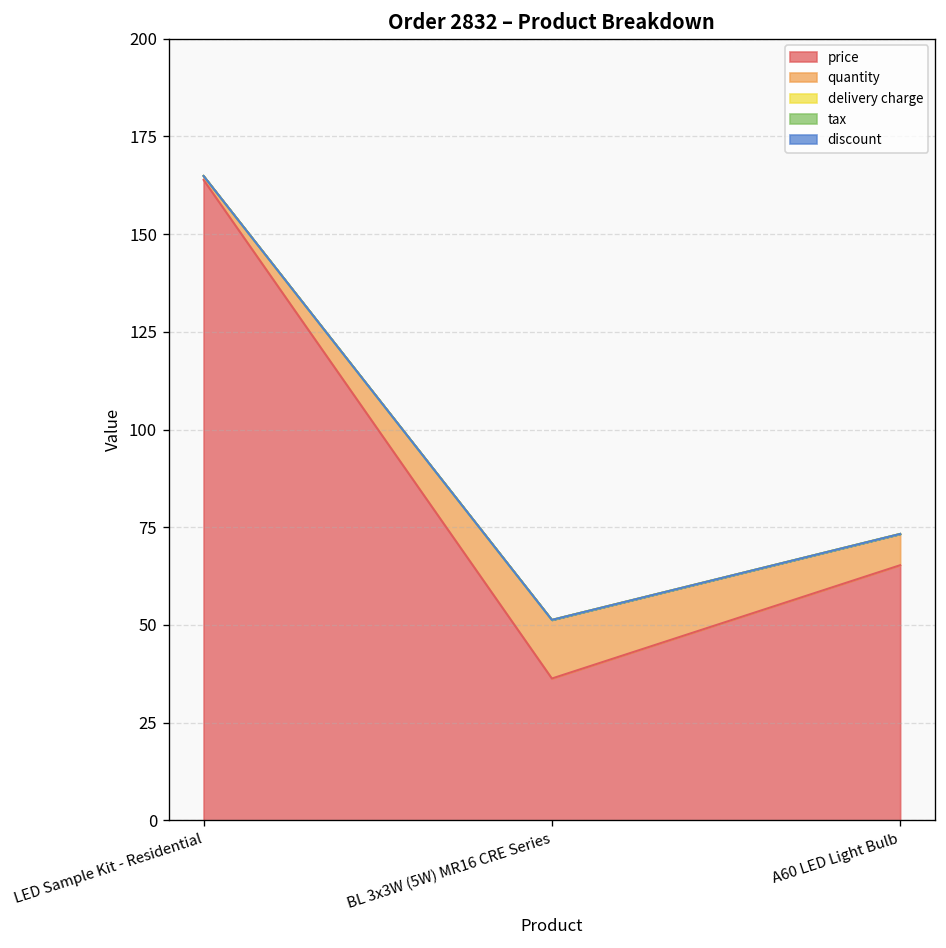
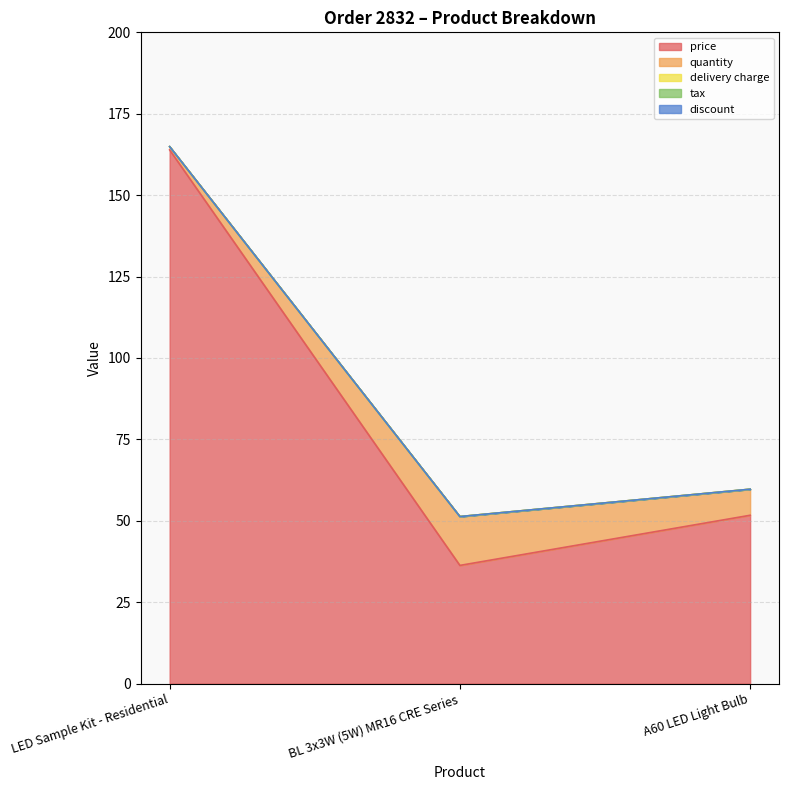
  {
    "price": {
      "LED Sample Kit - Residential": 164,
      "BL 3x3W (5W) MR16 CRE Series": 36,
-     "A60 LED Light Bulb": 65
+     "A60 LED Light Bulb": 52
    }
  }
